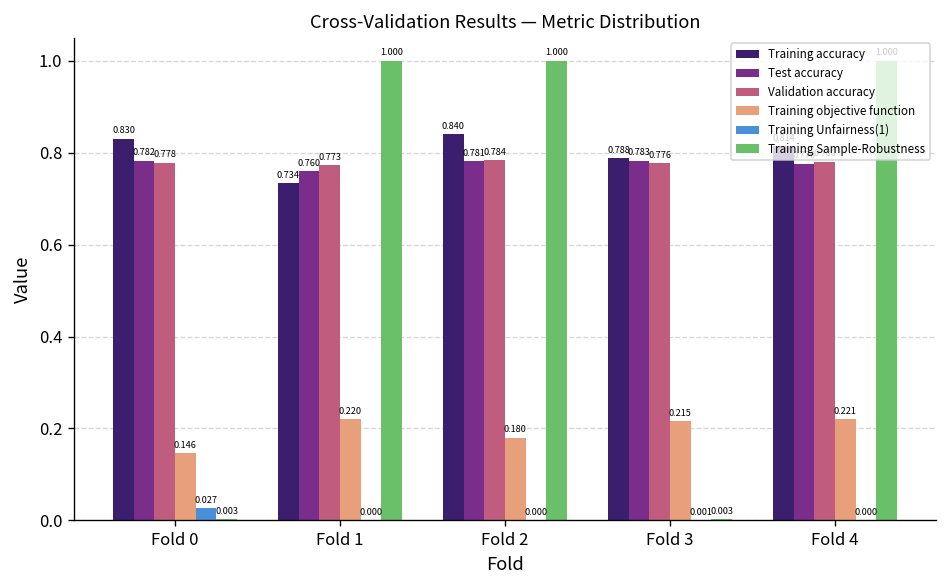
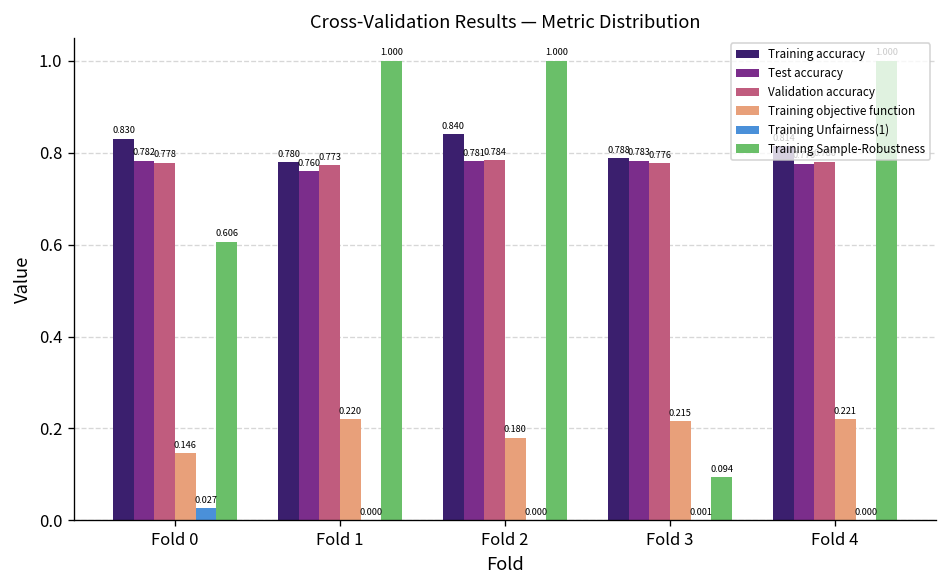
  {
    "Training accuracy": {
      "Fold 0": 0.830,
-     "Fold 1": 0.734,
+     "Fold 1": 0.780,
      "Fold 2": 0.840,
      "Fold 3": 0.788
    },
    "Test accuracy": {
      "Fold 0": 0.782,
      "Fold 1": 0.760,
      "Fold 2": 0.781,
      "Fold 3": 0.783
    },
    "Validation accuracy": {
      "Fold 0": 0.778,
      "Fold 1": 0.773,
      "Fold 2": 0.784,
      "Fold 3": 0.776
    },
    "Training objective function": {
      "Fold 0": 0.146,
      "Fold 1": 0.220,
      "Fold 2": 0.180,
      "Fold 3": 0.215,
      "Fold 4": 0.221
    },
    "Training Unfairness(1)": {
      "Fold 0": 0.027,
      "Fold 1": 0.000,
      "Fold 2": 0.000,
      "Fold 3": 0.001,
      "Fold 4": 0.000
    },
    "Training Sample-Robustness": {
-     "Fold 0": 0.003,
+     "Fold 0": 0.606,
      "Fold 1": 1.000,
      "Fold 2": 1.000,
-     "Fold 3": 0.003
+     "Fold 3": 0.094
    }
  }
